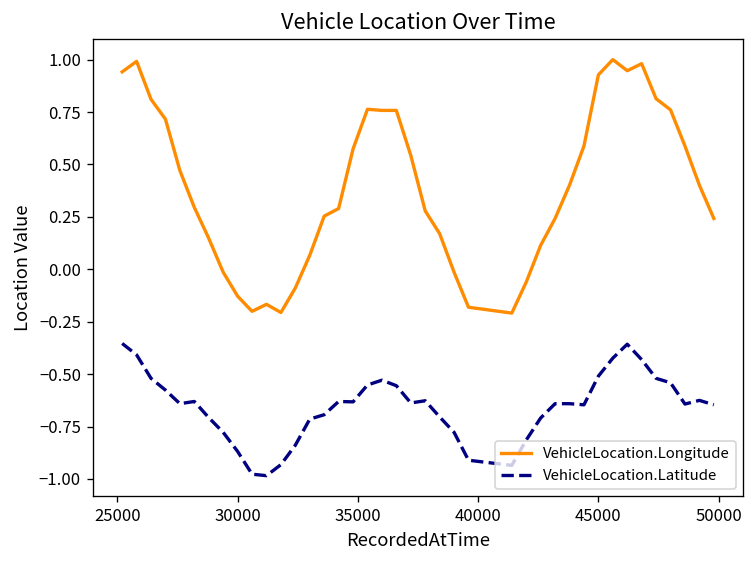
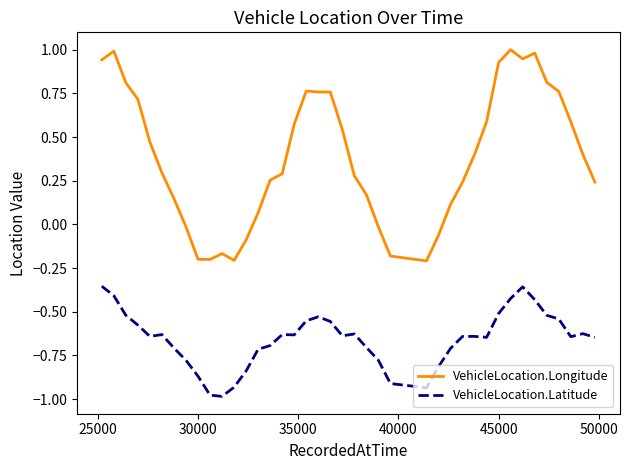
  {
    "VehicleLocation.Longitude": {
-     "30000": -0.13,
+     "30000": -0.20,
      "45000": 0.93
    },
    "VehicleLocation.Latitude": {
      "30000": -0.87,
      "45000": -0.51
    }
  }
